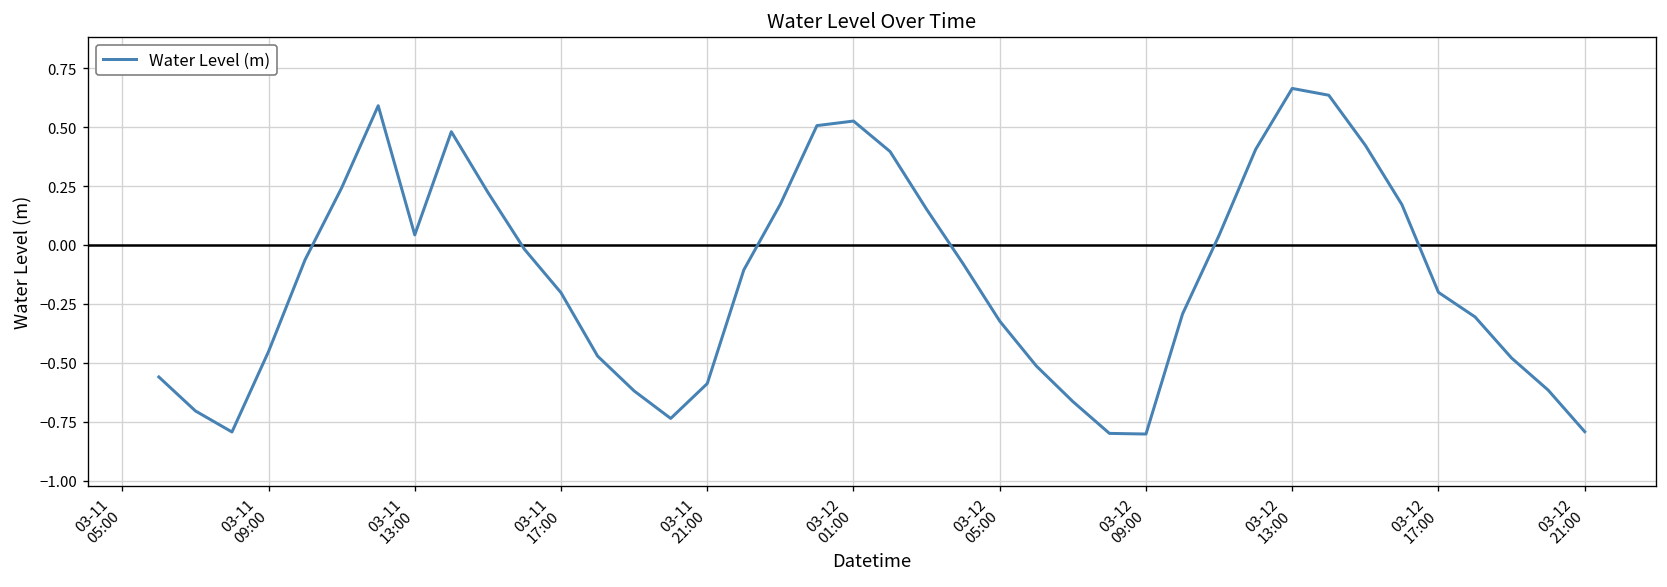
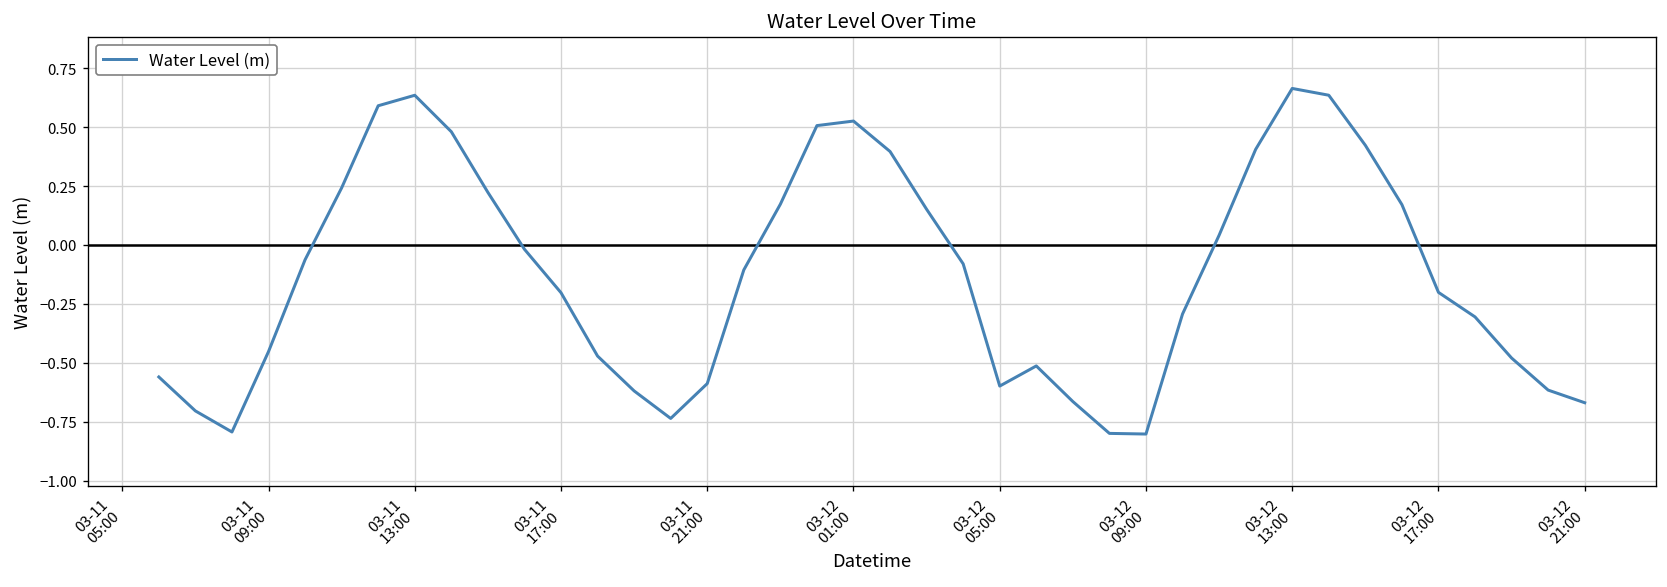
  {
    "03-11 09:00": -0.45,
-   "03-11 13:00": 0.04,
+   "03-11 13:00": 0.64,
    "03-11 17:00": -0.20,
    "03-11 21:00": -0.59,
    "03-12 01:00": 0.53,
-   "03-12 05:00": -0.32,
+   "03-12 05:00": -0.60,
    "03-12 09:00": -0.80,
    "03-12 13:00": 0.66,
    "03-12 17:00": -0.20,
-   "03-12 21:00": -0.79
+   "03-12 21:00": -0.67
  }
